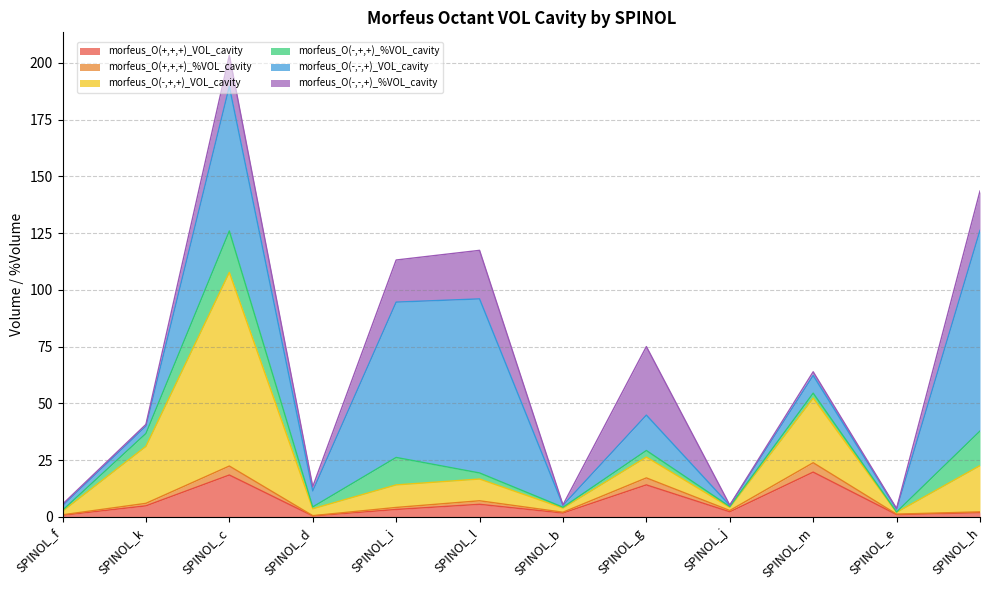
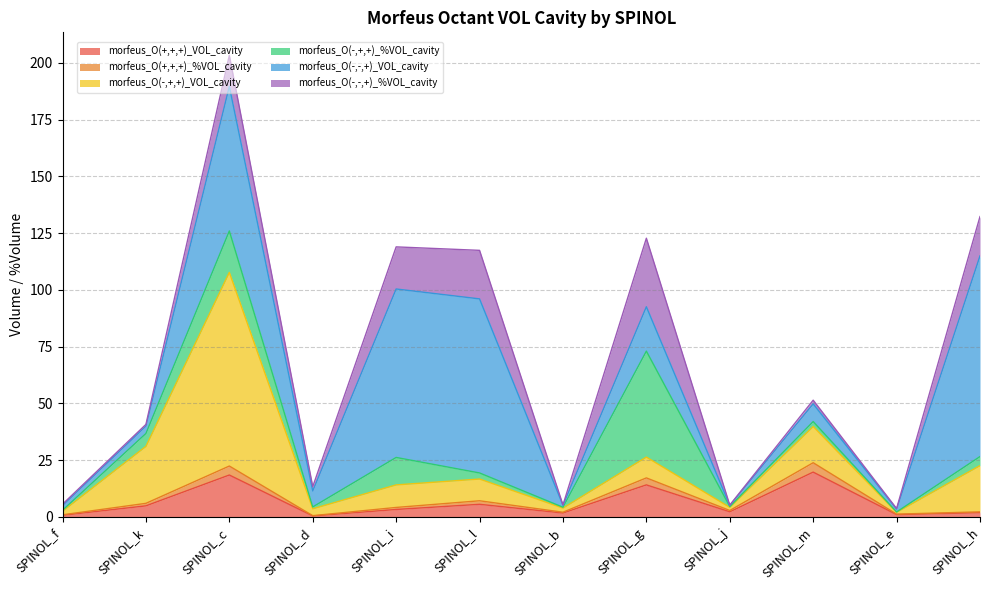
  {
    "morfeus_O(-,+,+)_VOL_cavity": {
      "SPINOL_k": 25,
      "SPINOL_c": 85,
      "SPINOL_i": 10,
      "SPINOL_l": 10,
      "SPINOL_g": 9,
-     "SPINOL_m": 28,
+     "SPINOL_m": 16,
      "SPINOL_h": 20
    },
    "morfeus_O(-,+,+)_%VOL_cavity": {
      "SPINOL_k": 6,
      "SPINOL_c": 18,
      "SPINOL_i": 12,
      "SPINOL_l": 3,
-     "SPINOL_g": 3,
+     "SPINOL_g": 47,
      "SPINOL_m": 2,
-     "SPINOL_h": 15
+     "SPINOL_h": 4
    },
    "morfeus_O(-,-,+)_VOL_cavity": {
      "SPINOL_d": 7,
-     "SPINOL_i": 68,
+     "SPINOL_i": 74,
      "SPINOL_l": 77,
-     "SPINOL_g": 16,
+     "SPINOL_g": 20,
      "SPINOL_m": 8,
      "SPINOL_h": 88
    },
    "morfeus_O(-,-,+)_%VOL_cavity": {
      "SPINOL_d": 2,
      "SPINOL_i": 19,
      "SPINOL_l": 21,
      "SPINOL_g": 30,
      "SPINOL_m": 2,
      "SPINOL_h": 17
    }
  }
